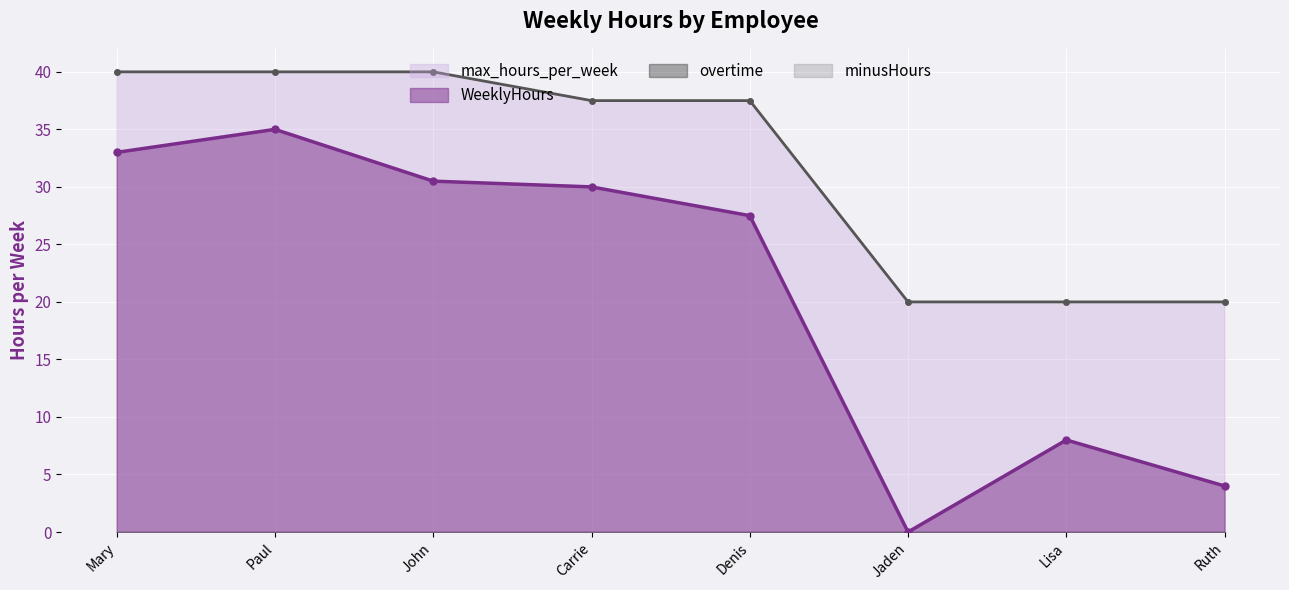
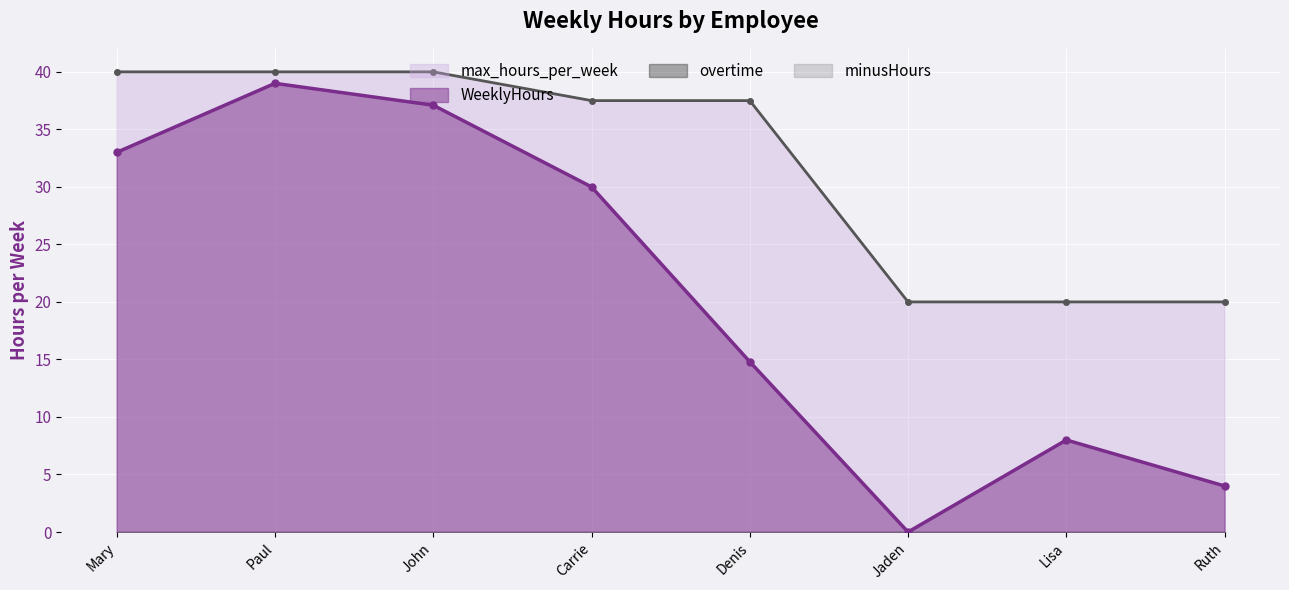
  {
    "WeeklyHours": {
      "Mary": 33.0,
-     "Paul": 35,
-     "John": 30.5,
+     "Paul": 39,
+     "John": 37.1,
      "Carrie": 30.0,
-     "Denis": 27.5,
+     "Denis": 14.8,
      "Lisa": 8.0,
      "Ruth": 4.0
    }
  }
